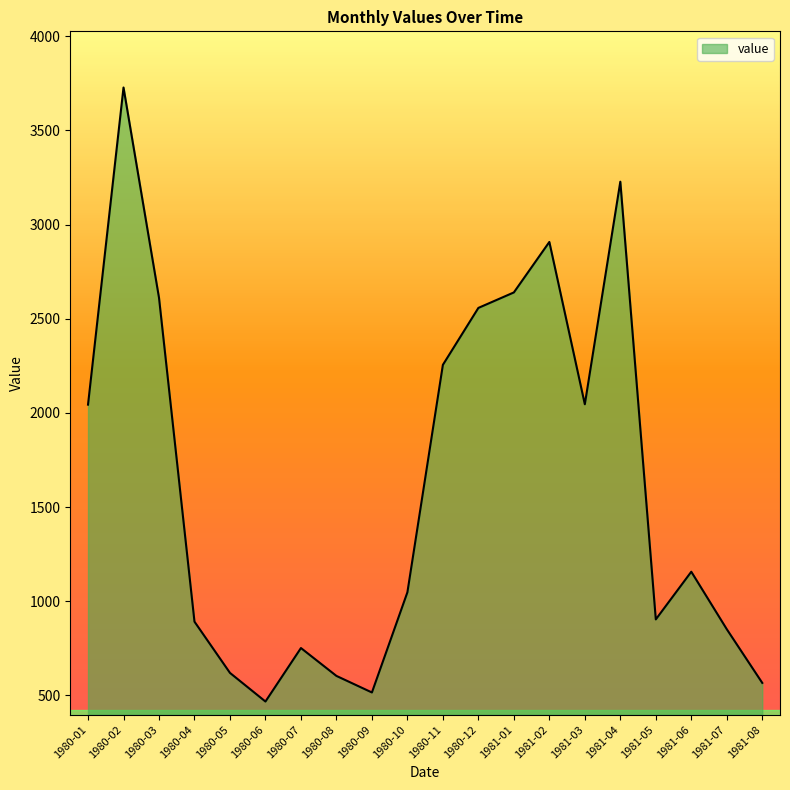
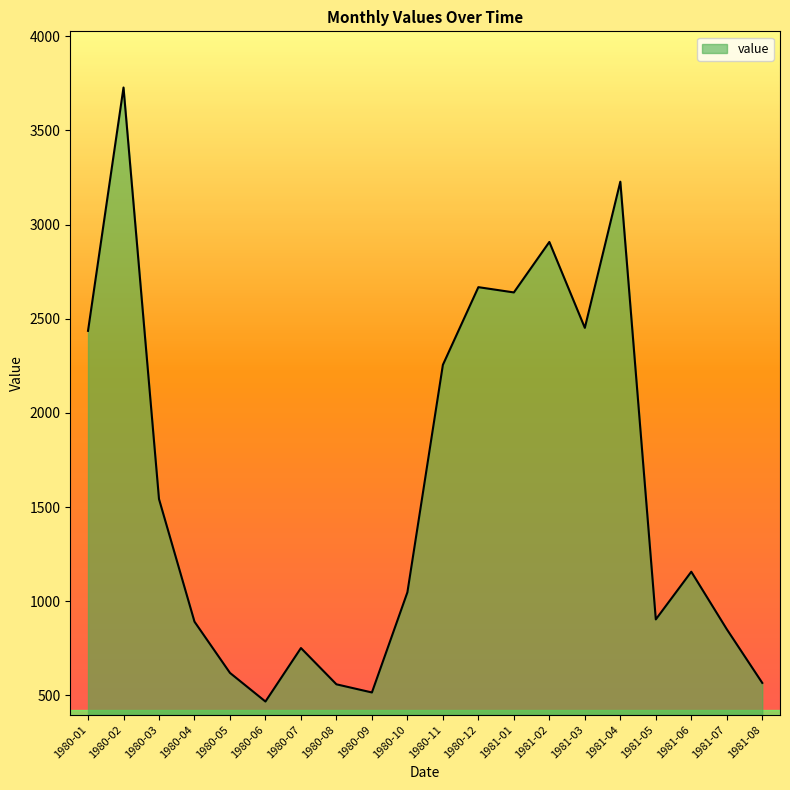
  {
-   "1980-01": 2040,
+   "1980-01": 2440,
    "1980-02": 3730,
-   "1980-03": 2610,
+   "1980-03": 1540,
    "1980-04": 890,
    "1980-05": 620,
    "1980-06": 470,
    "1980-07": 750,
-   "1980-08": 600,
+   "1980-08": 560,
    "1980-09": 520,
    "1980-10": 1050,
    "1980-11": 2260,
-   "1980-12": 2560,
+   "1980-12": 2670,
    "1981-01": 2640,
    "1981-02": 2910,
-   "1981-03": 2050,
+   "1981-03": 2450,
    "1981-04": 3230,
    "1981-05": 900,
    "1981-06": 1160,
    "1981-07": 850,
    "1981-08": 570
  }
